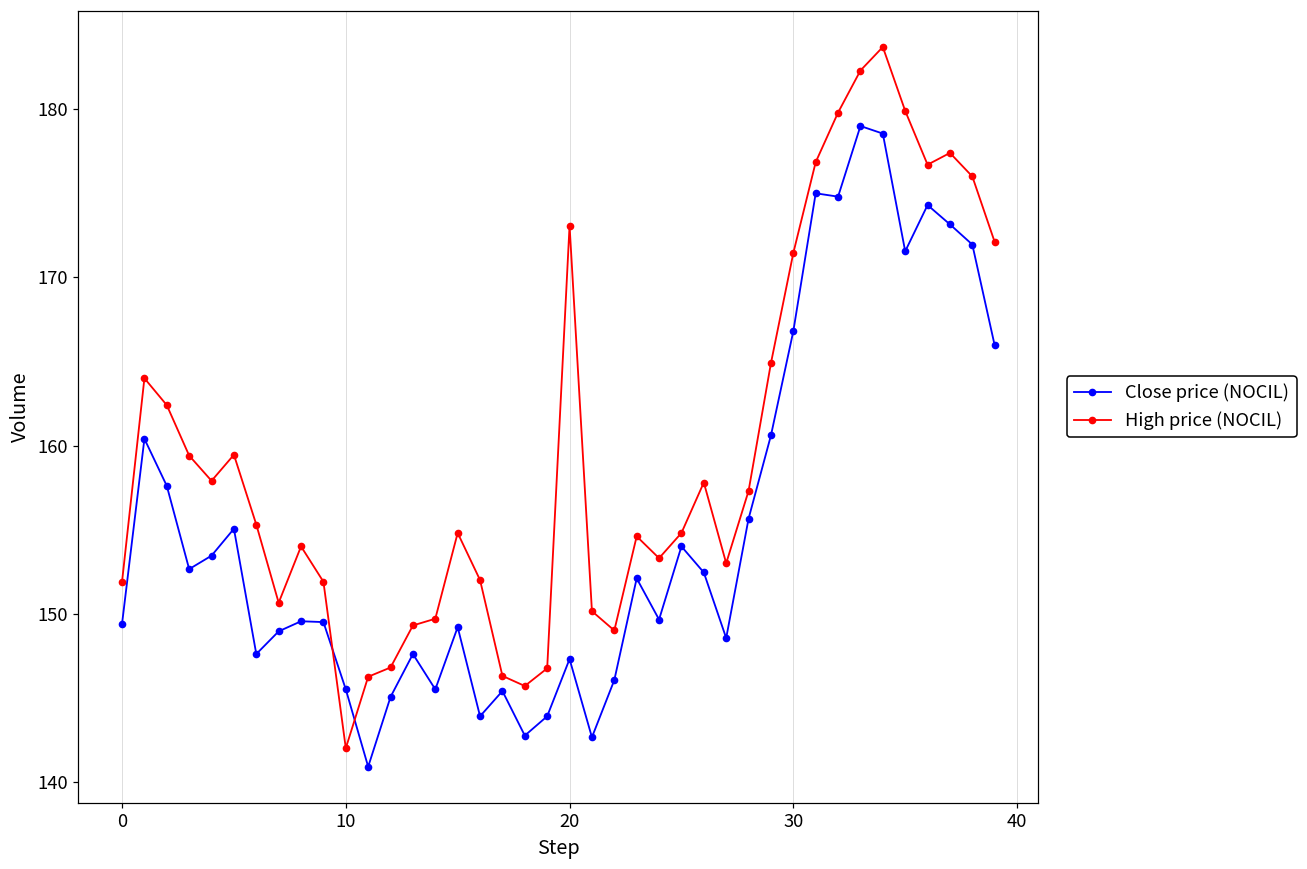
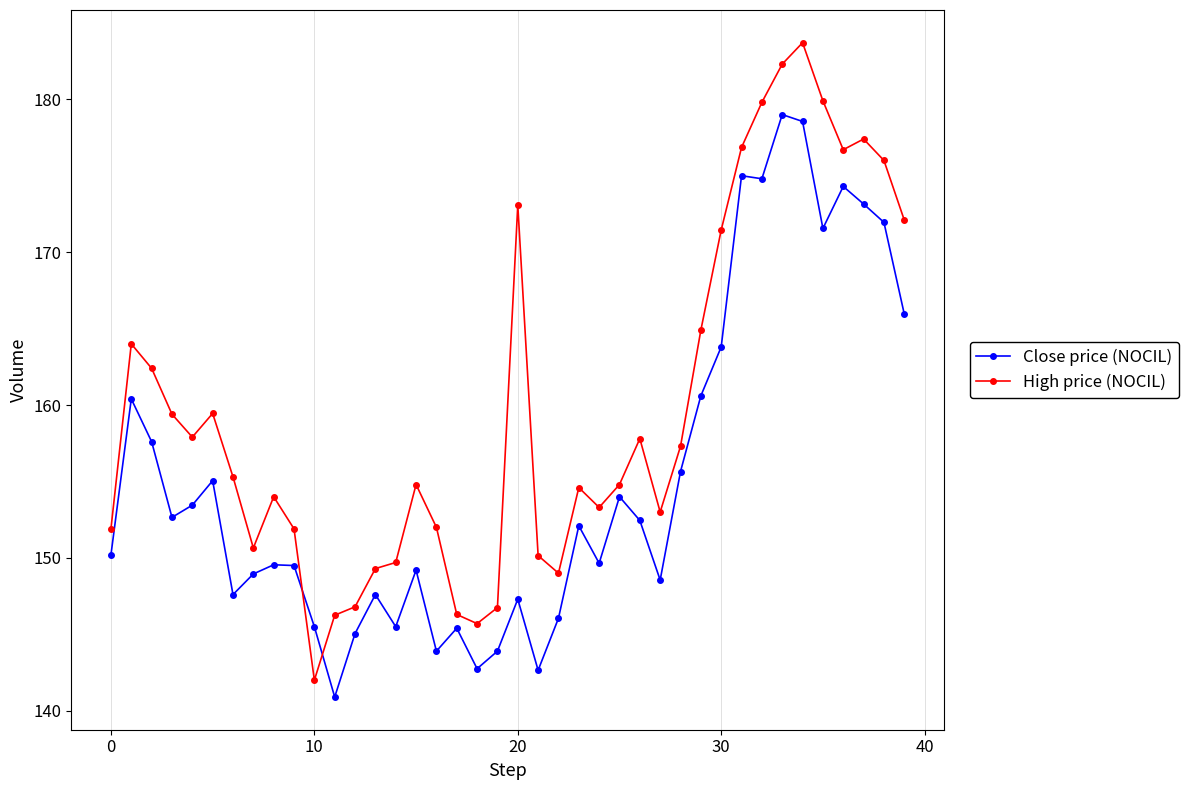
  {
    "Close price (NOCIL)": {
-     "0": 149.4,
+     "0": 150.2,
      "10": 145.5,
      "20": 147.3,
-     "30": 166.8
+     "30": 163.8
    },
    "High price (NOCIL)": {
      "0": 151.9,
      "10": 142.0,
      "20": 173.1,
      "30": 171.5
    }
  }
